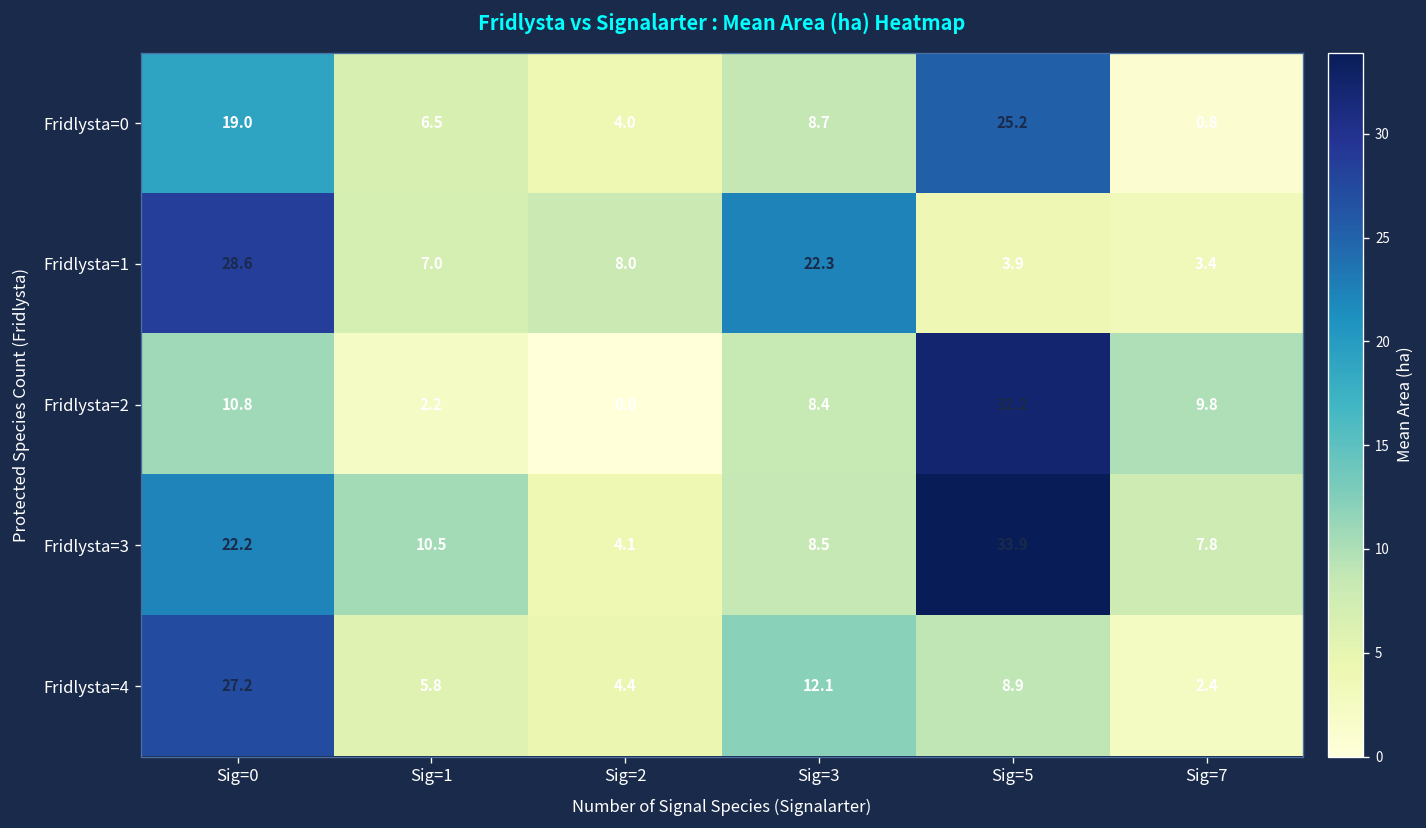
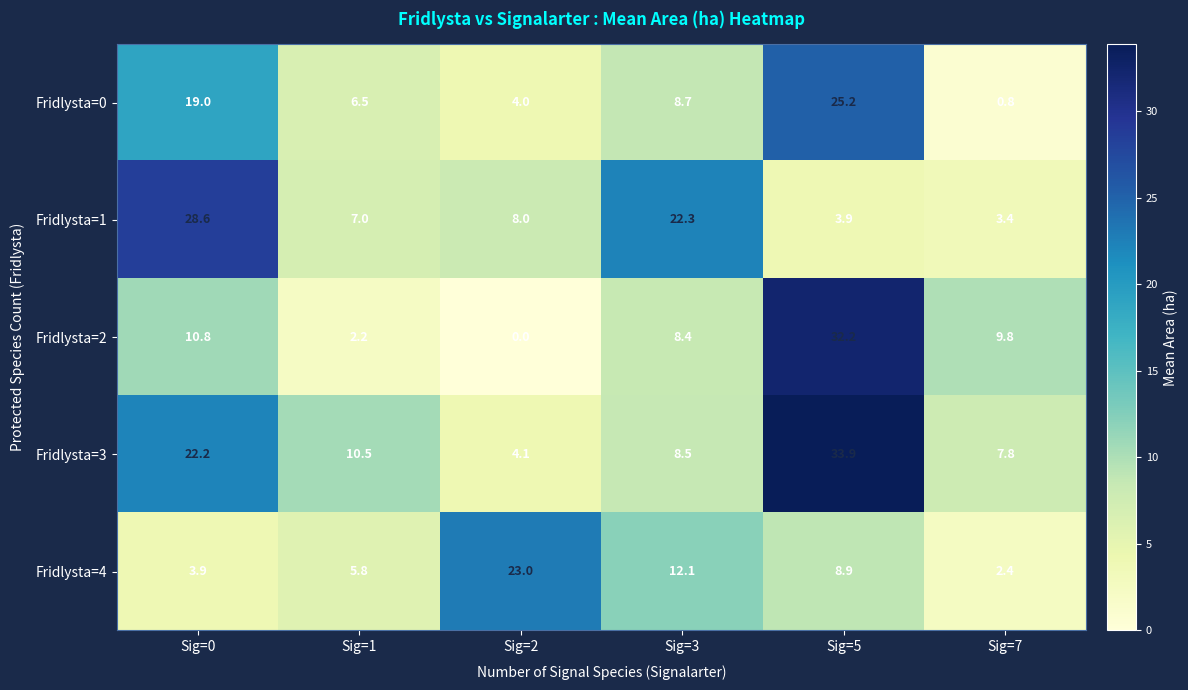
  {
    "Fridlysta=0": {
      "Sig=0": 19.0,
      "Sig=1": 6.5,
      "Sig=2": 4.0,
      "Sig=3": 8.7,
      "Sig=5": 25.2
    },
    "Fridlysta=1": {
      "Sig=0": 28.6,
      "Sig=1": 7.0,
      "Sig=2": 8.0,
      "Sig=3": 22.3,
      "Sig=5": 3.9,
      "Sig=7": 3.4
    },
    "Fridlysta=2": {
      "Sig=0": 10.8,
      "Sig=1": 2.2,
      "Sig=3": 8.4,
      "Sig=7": 9.8
    },
    "Fridlysta=3": {
      "Sig=0": 22.2,
      "Sig=1": 10.5,
      "Sig=2": 4.1,
      "Sig=3": 8.5,
      "Sig=7": 7.8
    },
    "Fridlysta=4": {
-     "Sig=0": 27.2,
+     "Sig=0": 3.9,
      "Sig=1": 5.8,
-     "Sig=2": 4.4,
+     "Sig=2": 23.0,
      "Sig=3": 12.1,
      "Sig=5": 8.9,
      "Sig=7": 2.4
    }
  }
